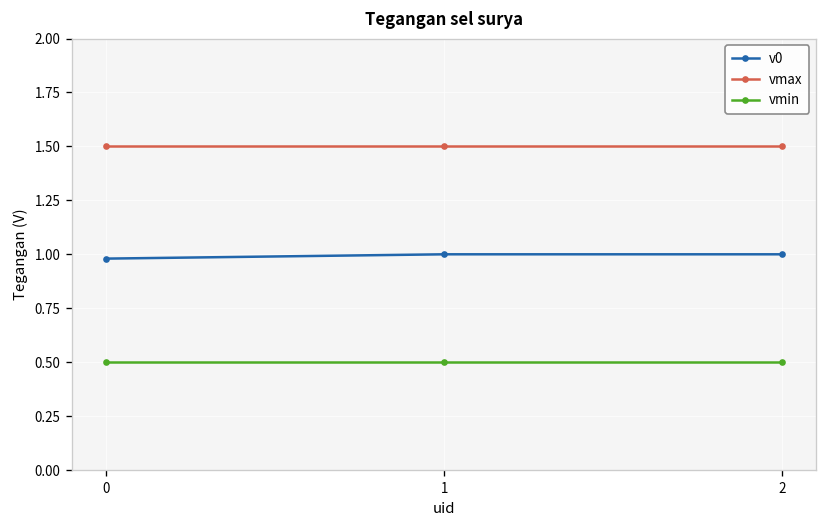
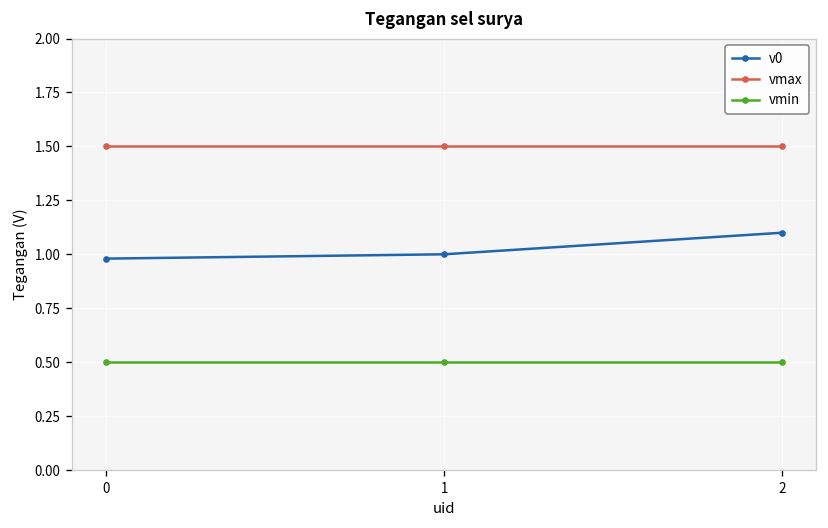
  {
    "v0": {
      "0": 0.98,
      "1": 1.0,
-     "2": 1.0
+     "2": 1.1
    },
    "vmax": {
      "0": 1.5,
      "1": 1.5,
      "2": 1.5
    },
    "vmin": {
      "0": 0.5,
      "1": 0.5,
      "2": 0.5
    }
  }
